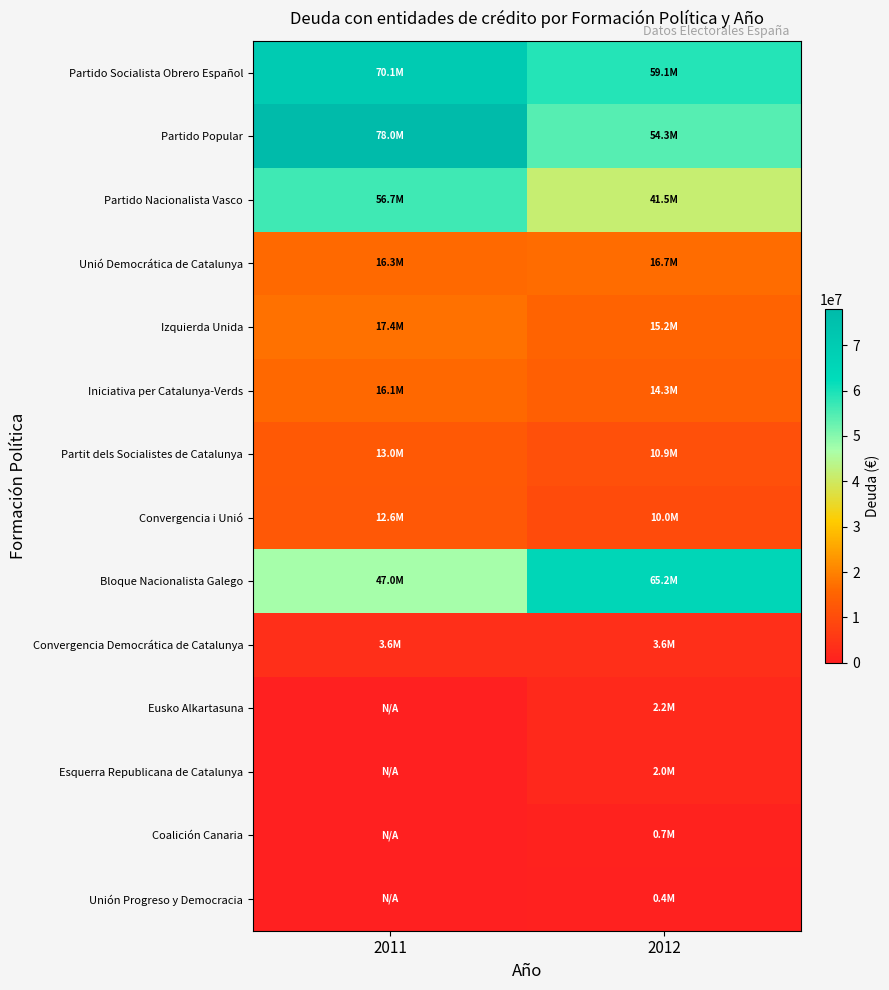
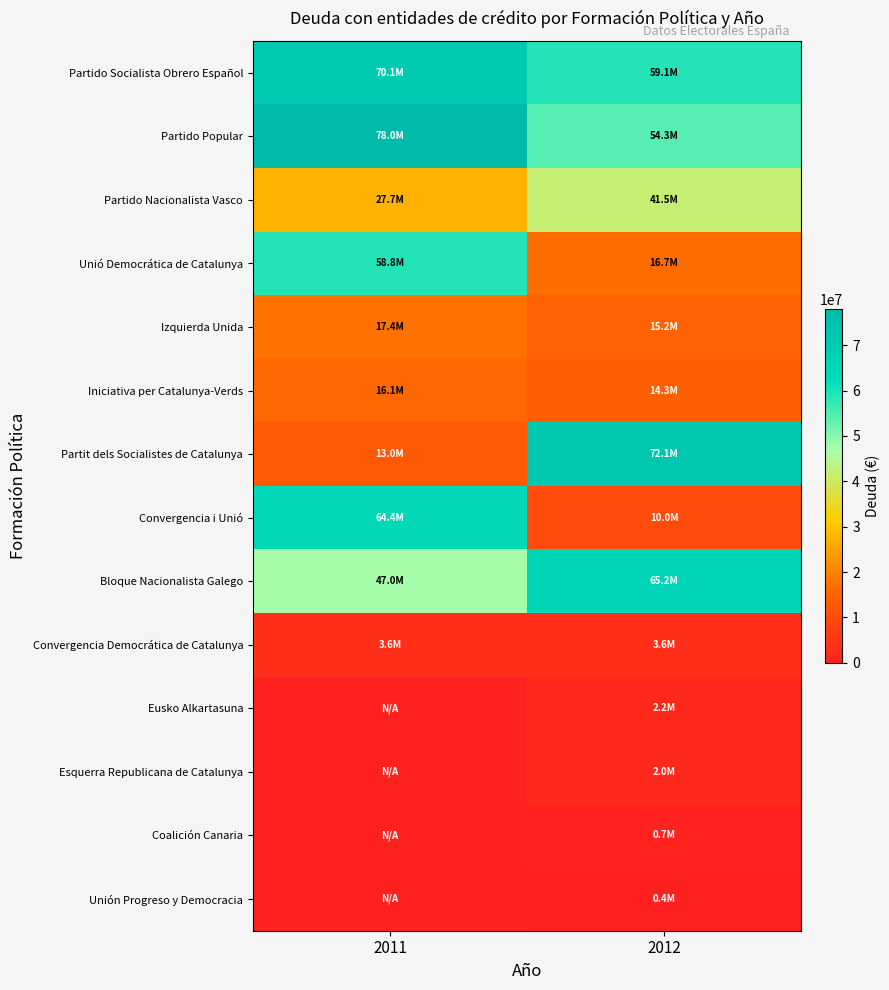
  {
    "Partido Socialista Obrero Español": {
      "2011": "70.1M",
      "2012": "59.1M"
    },
    "Partido Popular": {
      "2011": "78.0M",
      "2012": "54.3M"
    },
    "Partido Nacionalista Vasco": {
-     "2011": "56.7M",
+     "2011": "27.7M",
      "2012": "41.5M"
    },
    "Unió Democrática de Catalunya": {
-     "2011": "16.3M",
+     "2011": "58.8M",
      "2012": "16.7M"
    },
    "Izquierda Unida": {
      "2011": "17.4M",
      "2012": "15.2M"
    },
    "Iniciativa per Catalunya-Verds": {
      "2011": "16.1M",
      "2012": "14.3M"
    },
    "Partit dels Socialistes de Catalunya": {
      "2011": "13.0M",
-     "2012": "10.9M"
+     "2012": "72.1M"
    },
    "Convergencia i Unió": {
-     "2011": "12.6M",
+     "2011": "64.4M",
      "2012": "10.0M"
    },
    "Bloque Nacionalista Galego": {
      "2011": "47.0M",
      "2012": "65.2M"
    },
    "Convergencia Democrática de Catalunya": {
      "2011": "3.6M",
      "2012": "3.6M"
    },
    "Eusko Alkartasuna": {
      "2012": "2.2M"
    },
    "Esquerra Republicana de Catalunya": {
      "2012": "2.0M"
    },
    "Coalición Canaria": {
      "2012": "0.7M"
    },
    "Unión Progreso y Democracia": {
      "2012": "0.4M"
    }
  }
